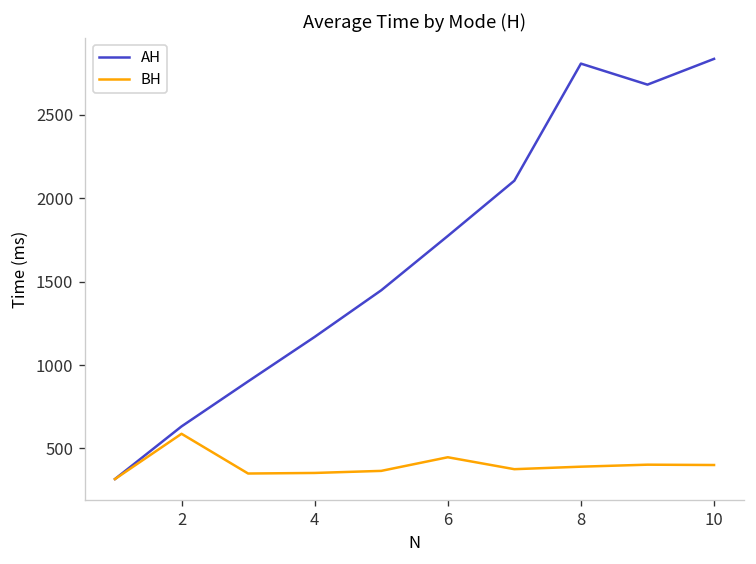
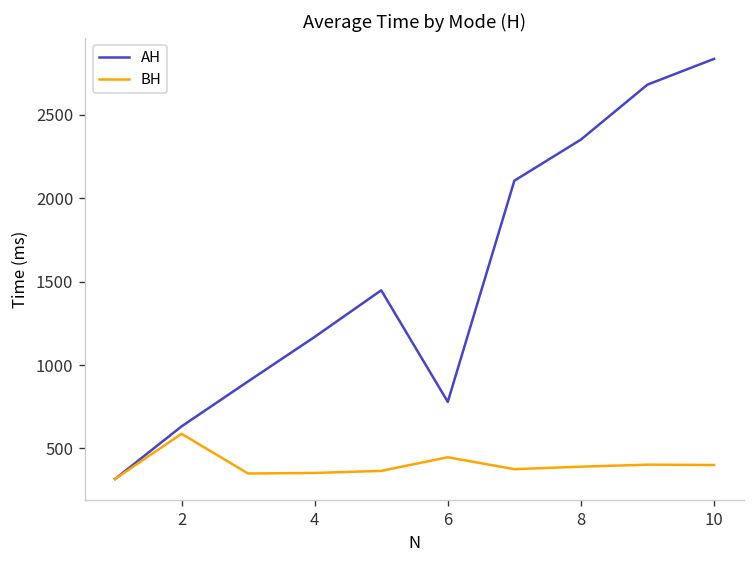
  {
    "AH": {
      "2": 630,
      "4": 1170,
-     "6": 1770,
-     "8": 2810,
+     "6": 780,
+     "8": 2350,
      "10": 2840
    },
    "BH": {
      "2": 590,
      "4": 350,
      "6": 450,
      "8": 390,
      "10": 400
    }
  }
